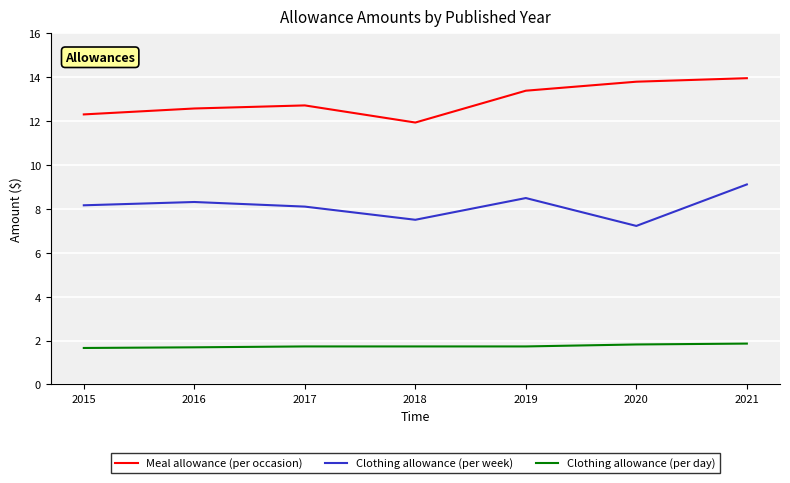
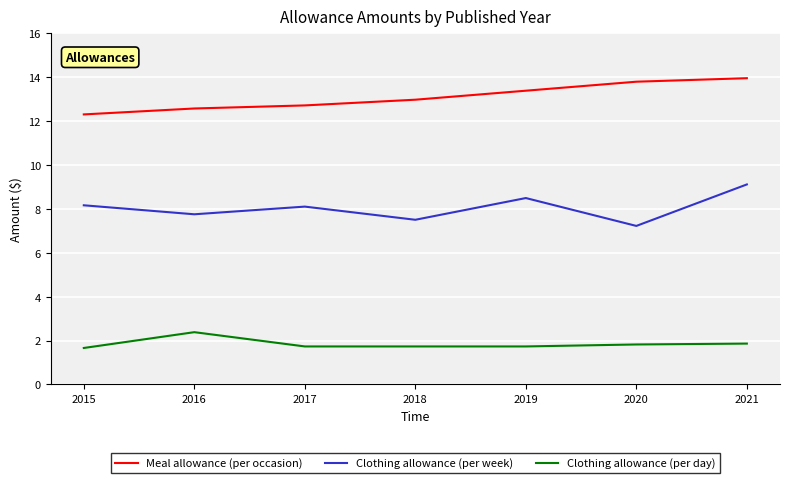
  {
    "Meal allowance (per occasion)": {
      "2015": 12.3,
      "2016": 12.6,
      "2017": 12.7,
-     "2018": 11.9,
+     "2018": 13.0,
      "2019": 13.4,
      "2020": 13.8,
      "2021": 14.0
    },
    "Clothing allowance (per week)": {
      "2015": 8.2,
-     "2016": 8.3,
+     "2016": 7.8,
      "2017": 8.1,
      "2018": 7.5,
      "2019": 8.5,
      "2020": 7.2,
      "2021": 9.1
    },
    "Clothing allowance (per day)": {
      "2015": 1.7,
-     "2016": 1.7,
+     "2016": 2.4,
      "2017": 1.7,
      "2018": 1.7,
      "2019": 1.7,
      "2020": 1.8,
      "2021": 1.9
    }
  }
